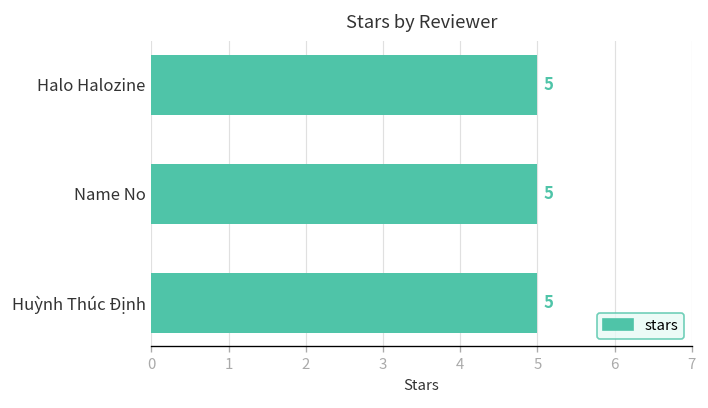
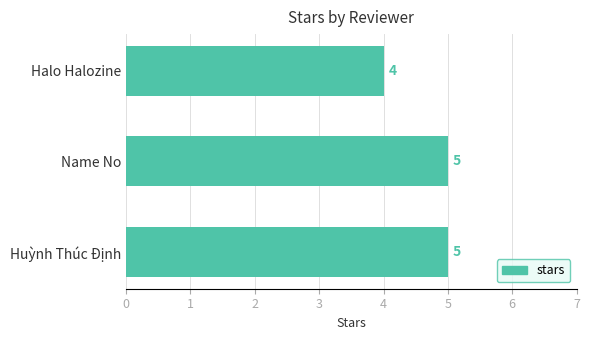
  {
-   "Halo Halozine": 5,
+   "Halo Halozine": 4,
    "Name No": 5,
    "Huỳnh Thúc Định": 5
  }
